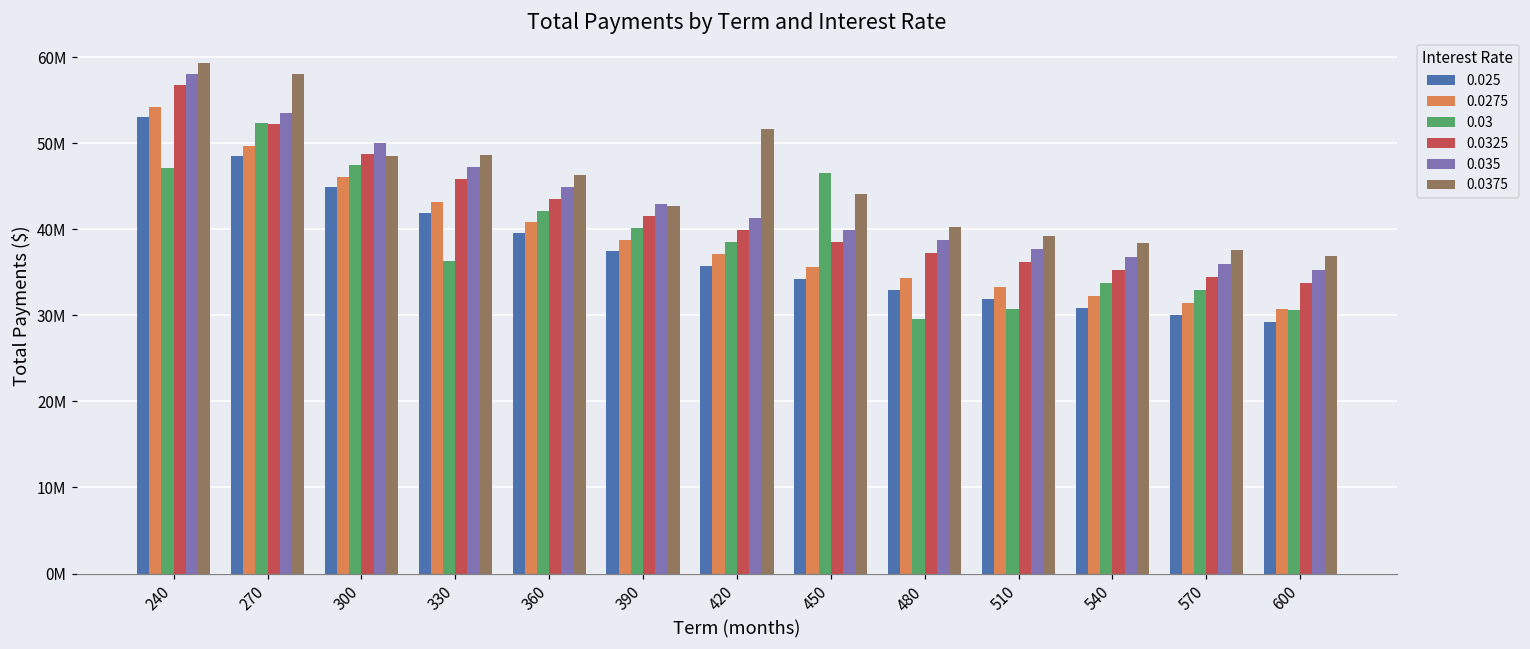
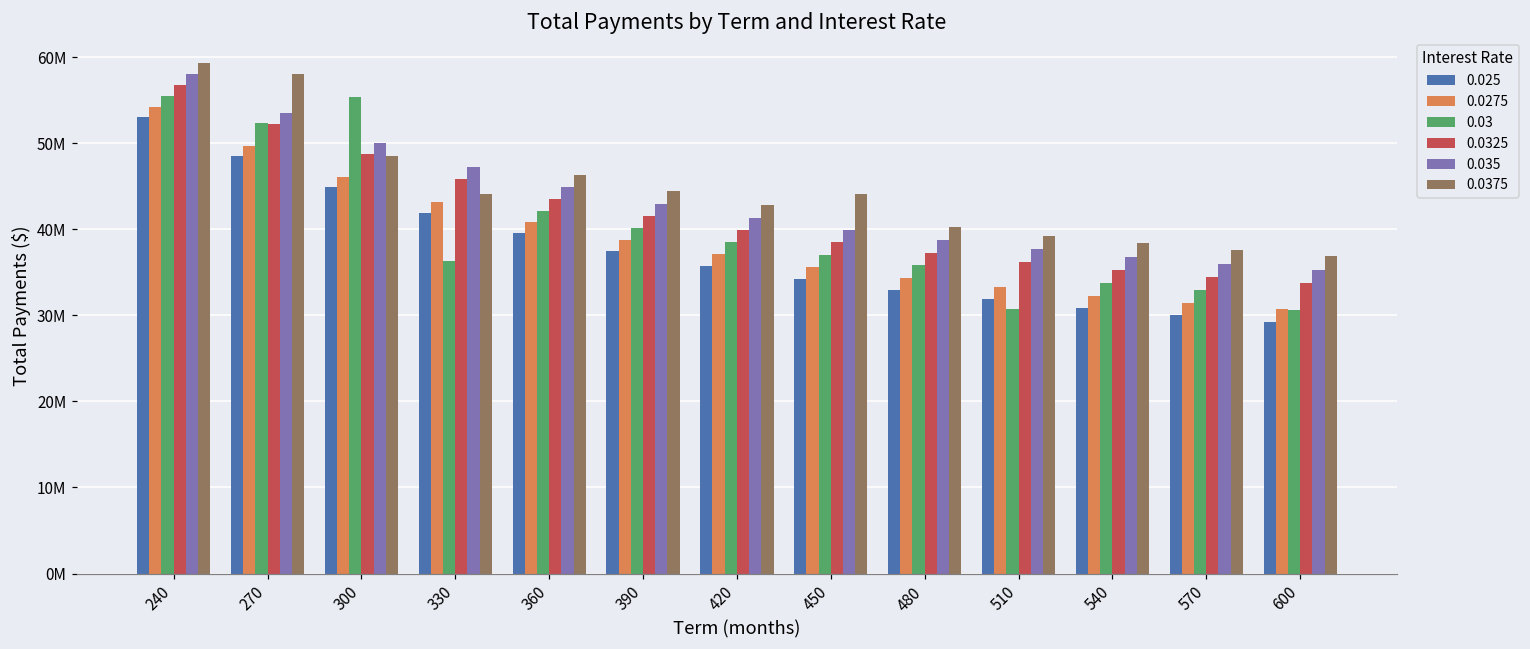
  {
    "0.03": {
-     "240": 47000000,
+     "240": 55000000,
      "270": 52000000,
-     "300": 47000000,
+     "300": 55000000,
      "330": 36000000,
      "360": 42000000,
      "390": 40000000,
      "420": 38000000,
-     "450": 47000000,
-     "480": 30000000,
+     "450": 37000000,
+     "480": 36000000,
      "510": 31000000,
      "540": 34000000,
      "570": 33000000,
      "600": 31000000
    },
    "0.0375": {
      "240": 59000000,
      "270": 58000000,
      "300": 49000000,
-     "330": 49000000,
+     "330": 44000000,
      "360": 46000000,
-     "390": 43000000,
-     "420": 52000000,
+     "390": 44000000,
+     "420": 43000000,
      "450": 44000000,
      "480": 40000000,
      "510": 39000000,
      "540": 38000000,
      "570": 38000000,
      "600": 37000000
    }
  }
